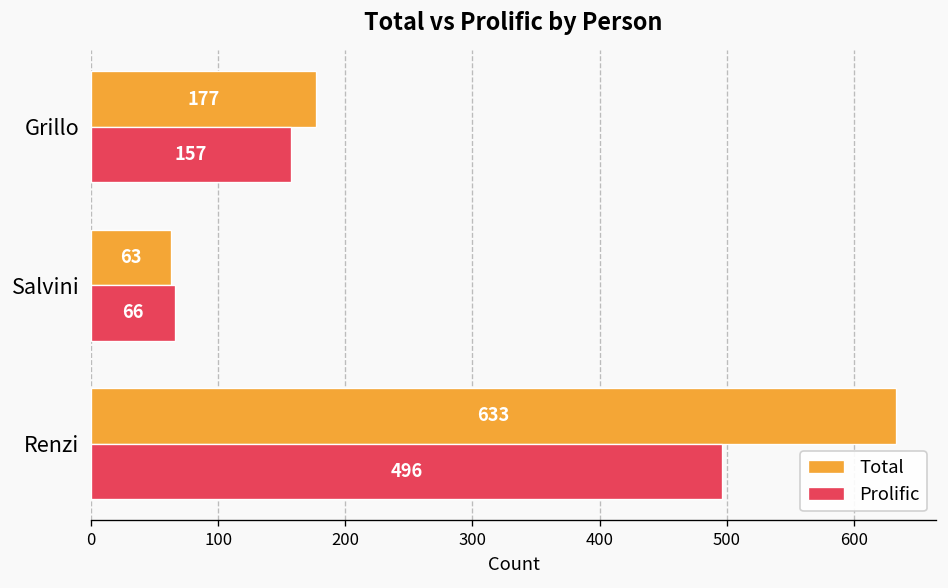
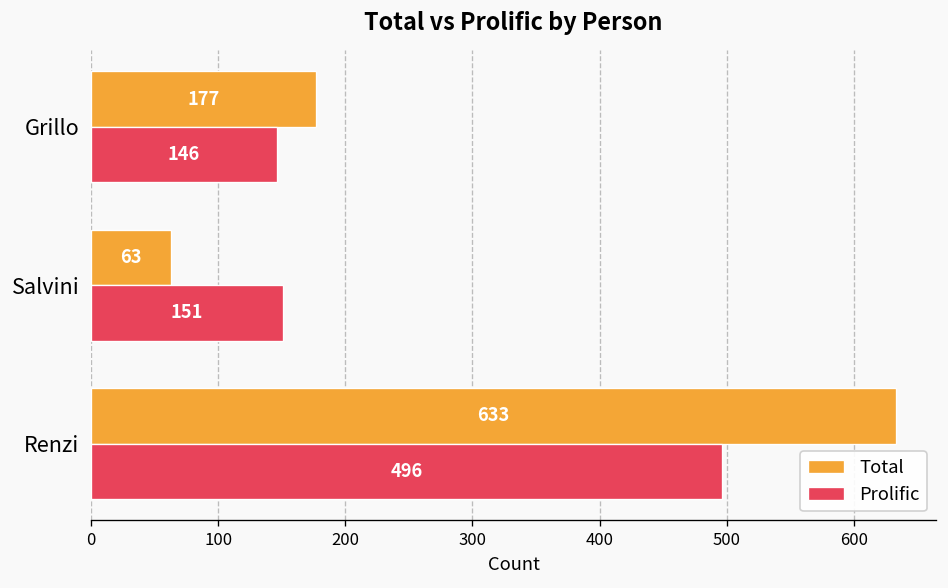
  {
    "Total": {
      "Grillo": 177,
      "Salvini": 63,
      "Renzi": 633
    },
    "Prolific": {
-     "Grillo": 157,
-     "Salvini": 66,
+     "Grillo": 146,
+     "Salvini": 151,
      "Renzi": 496
    }
  }
